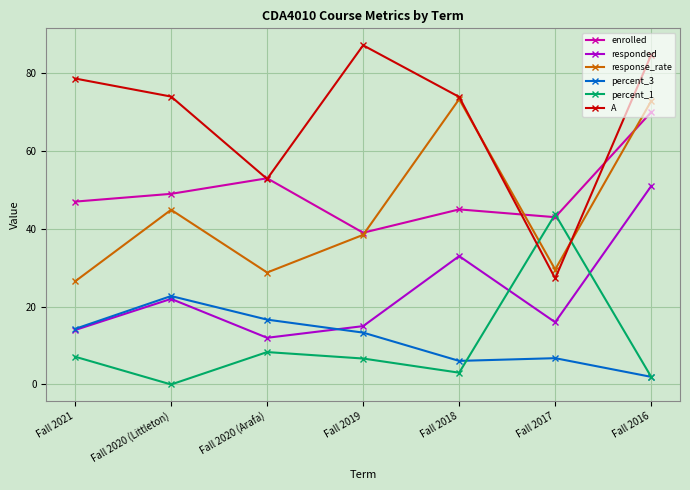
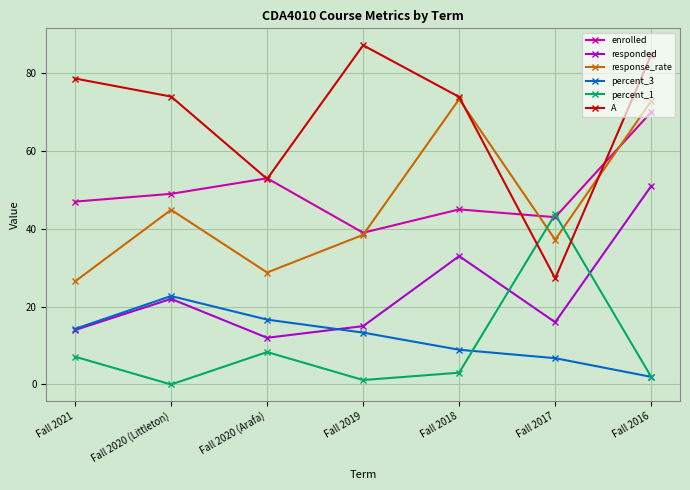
  {
    "response_rate": {
      "Fall 2021": 27,
      "Fall 2020 (Littleton)": 45,
      "Fall 2020 (Arafa)": 29,
-     "Fall 2017": 30
+     "Fall 2017": 37
    },
    "percent_3": {
      "Fall 2020 (Littleton)": 23,
      "Fall 2020 (Arafa)": 17,
      "Fall 2019": 13,
-     "Fall 2018": 6,
+     "Fall 2018": 9,
      "Fall 2017": 7
    },
    "percent_1": {
      "Fall 2021": 7,
      "Fall 2020 (Littleton)": 0,
      "Fall 2020 (Arafa)": 8,
-     "Fall 2019": 7,
+     "Fall 2019": 1,
      "Fall 2018": 3,
      "Fall 2017": 44
    },
    "A": {
      "Fall 2021": 79,
      "Fall 2020 (Littleton)": 74,
      "Fall 2019": 87,
      "Fall 2017": 27
    }
  }
